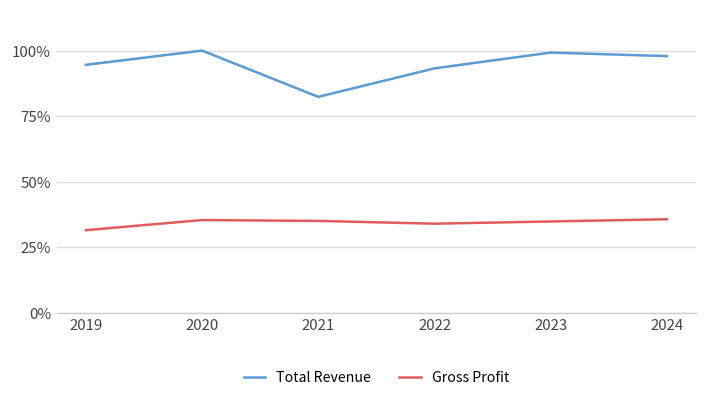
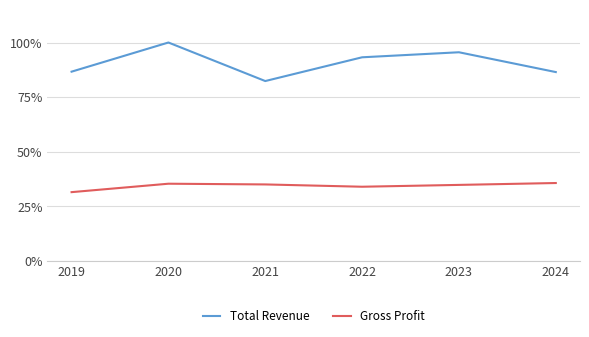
  {
    "Total Revenue": {
-     "2019": "95%",
+     "2019": "87%",
      "2020": "100%",
      "2021": "82%",
      "2022": "93%",
-     "2023": "99%",
-     "2024": "98%"
+     "2023": "96%",
+     "2024": "86%"
    },
    "Gross Profit": {
      "2019": "32%",
      "2020": "35%",
      "2021": "35%",
      "2022": "34%",
      "2023": "35%",
      "2024": "36%"
    }
  }
